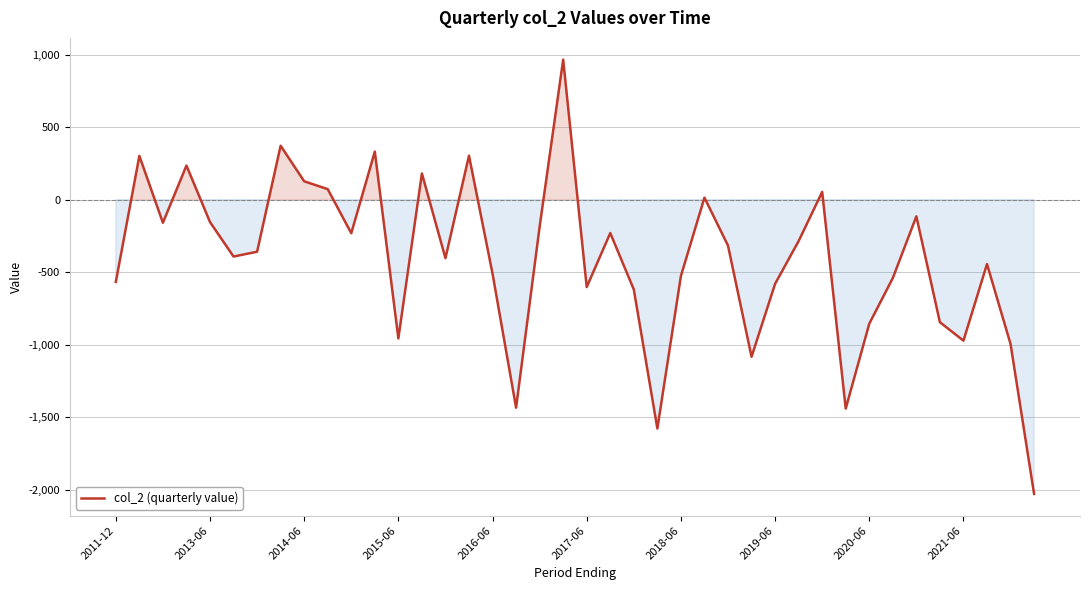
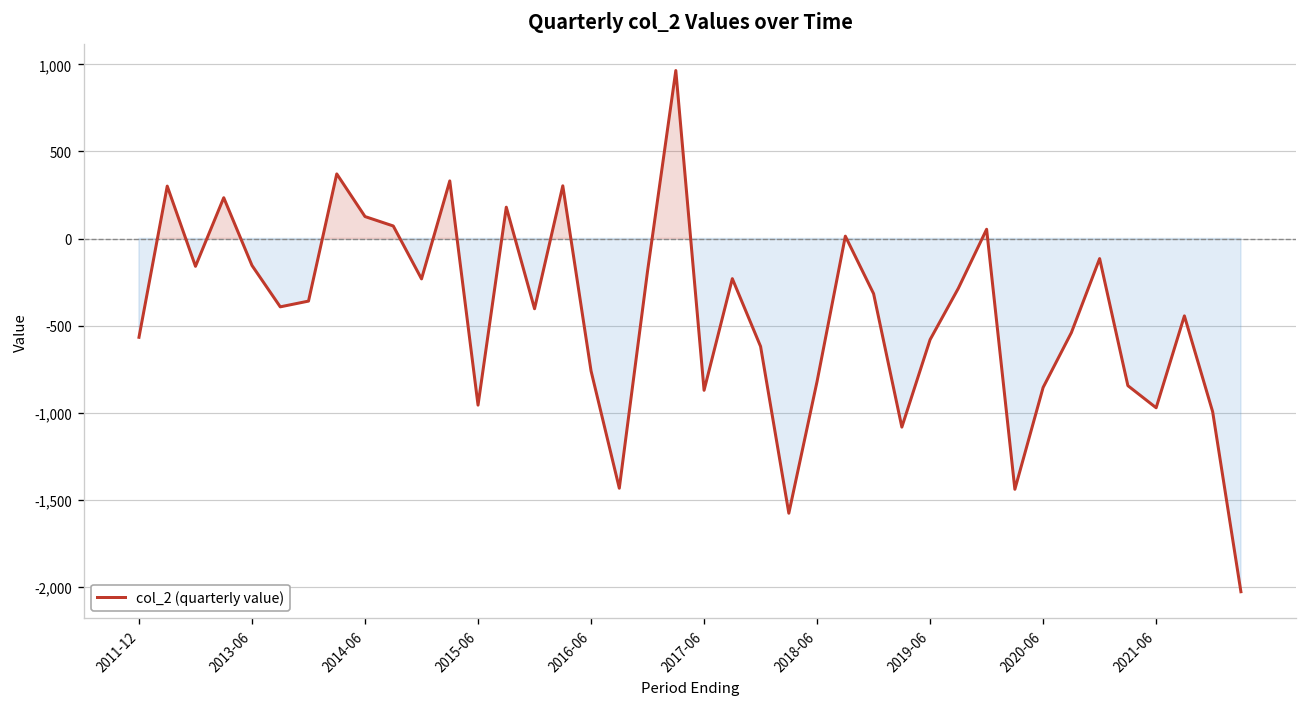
  {
    "2011-12": -570,
    "2013-06": -150,
    "2014-06": 130,
    "2015-06": -960,
-   "2016-06": -510,
-   "2017-06": -600,
-   "2018-06": -530,
+   "2016-06": -760,
+   "2017-06": -870,
+   "2018-06": -820,
    "2019-06": -580,
    "2020-06": -860,
    "2021-06": -970
  }
